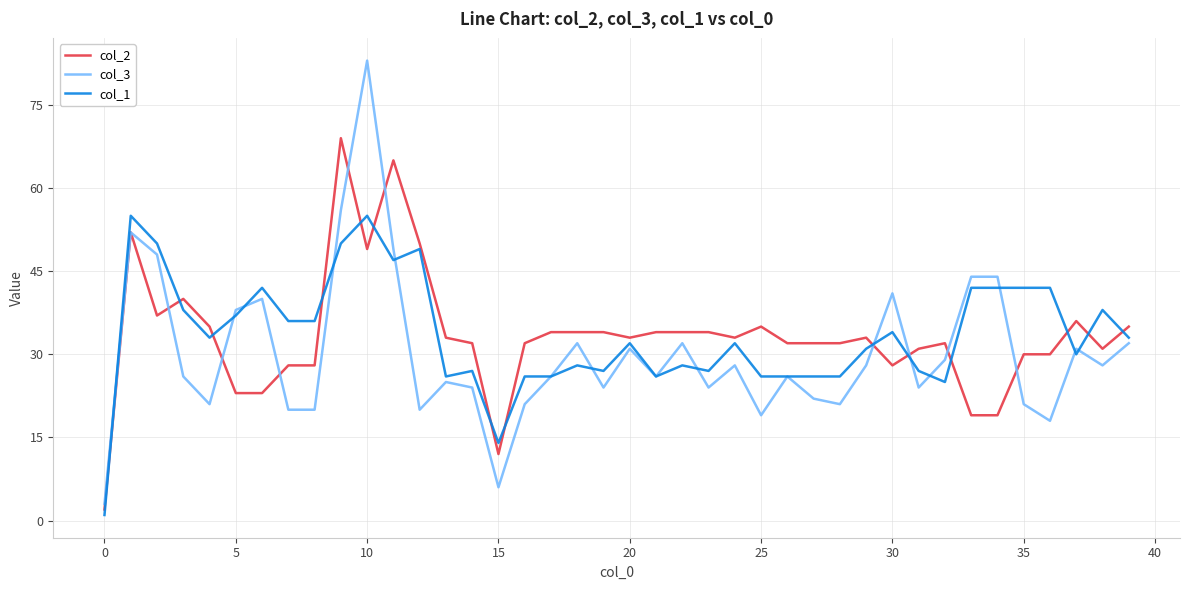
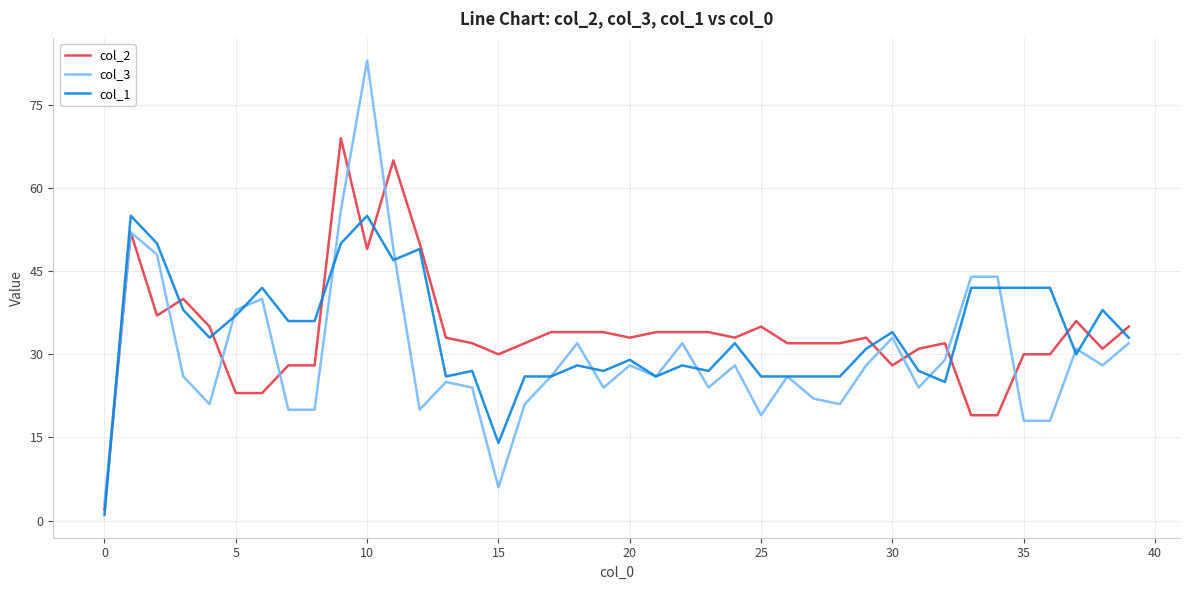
  {
    "col_2": {
      "0": 2,
      "5": 23,
      "10": 49,
-     "15": 12,
+     "15": 30,
      "20": 33,
      "25": 35,
      "30": 28,
      "35": 30
    },
    "col_3": {
      "0": 3,
      "5": 38,
      "10": 83,
      "15": 6,
-     "20": 31,
+     "20": 28,
      "25": 19,
-     "30": 41,
-     "35": 21
+     "30": 33,
+     "35": 18
    },
    "col_1": {
      "0": 1,
      "5": 37,
      "10": 55,
      "15": 14,
-     "20": 32,
+     "20": 29,
      "25": 26,
      "30": 34,
      "35": 42
    }
  }
